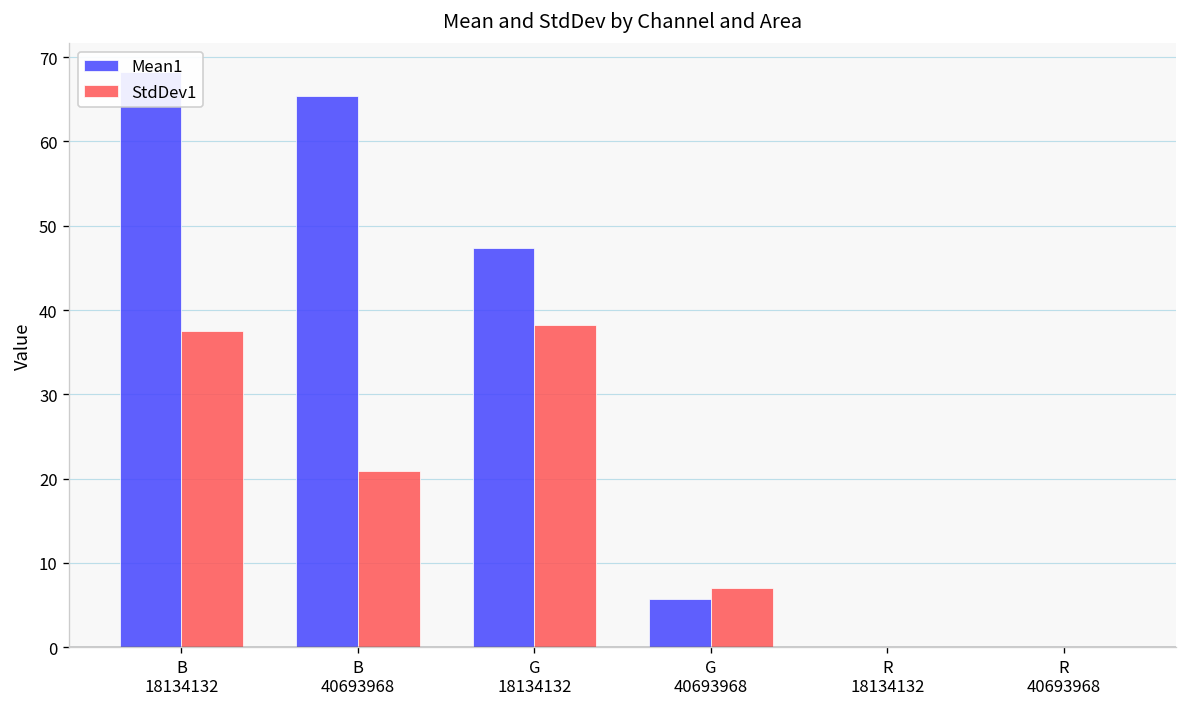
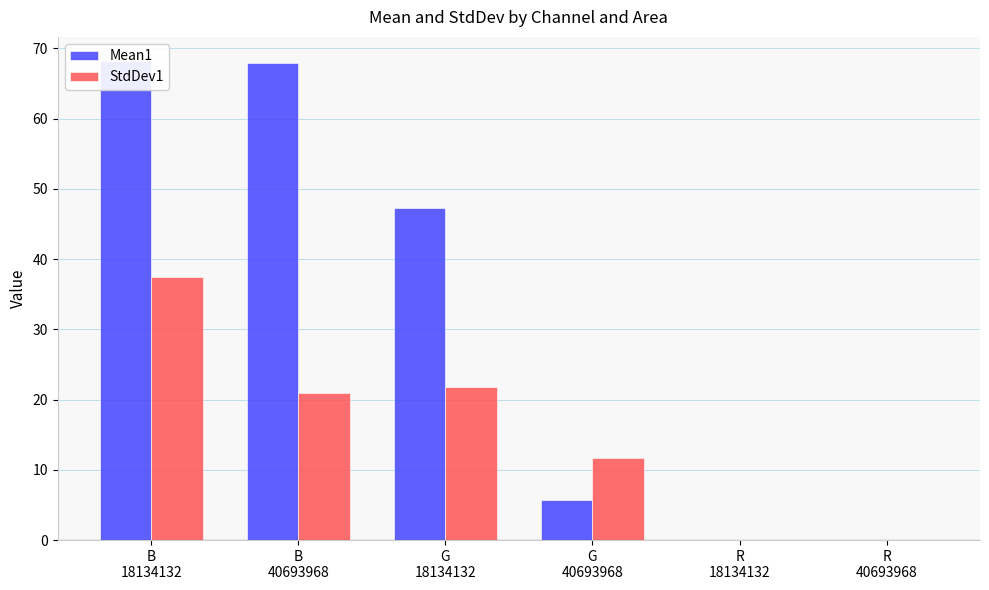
  {
    "Mean1": {
-     "B 40693968": 65,
+     "B 40693968": 68,
      "G 18134132": 47,
      "G 40693968": 6,
      "R 18134132": 0,
      "R 40693968": 0
    },
    "StdDev1": {
      "B 18134132": 37,
      "B 40693968": 21,
-     "G 18134132": 38,
-     "G 40693968": 7,
+     "G 18134132": 22,
+     "G 40693968": 12,
      "R 18134132": 0,
      "R 40693968": 0
    }
  }
